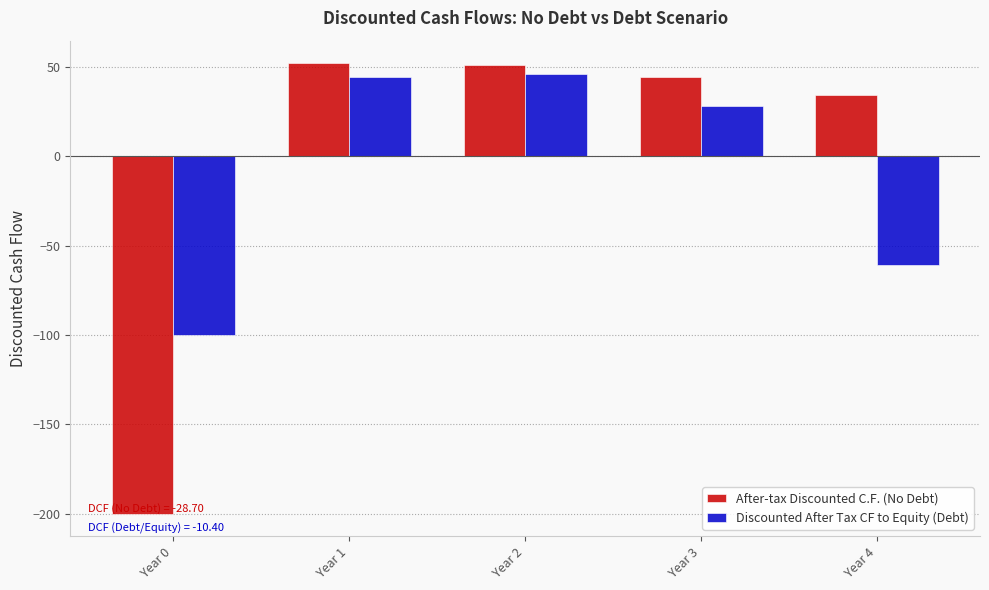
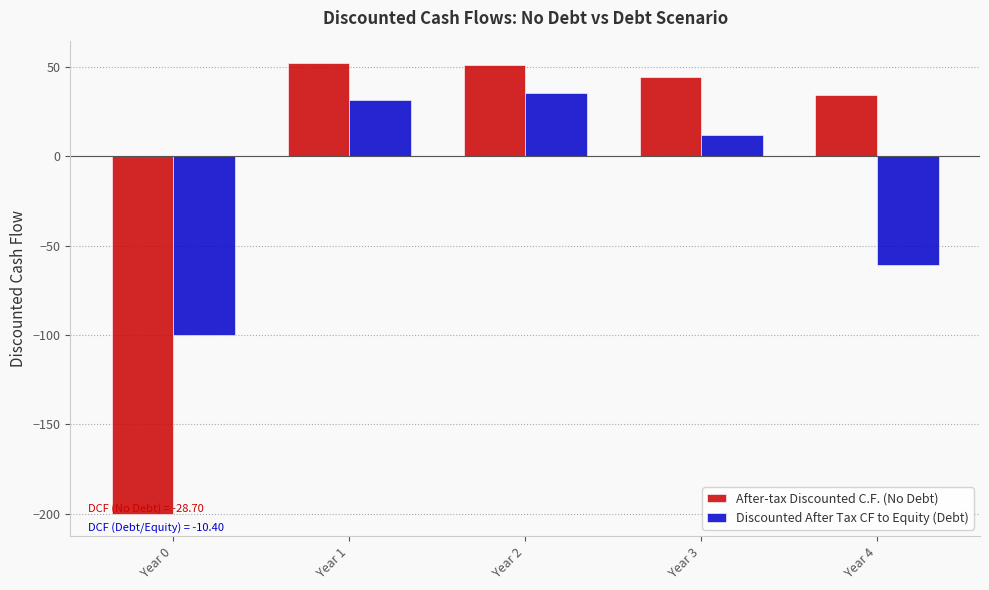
  {
    "After-tax Discounted C.F. (No Debt)": {
      "Year 1": 52,
      "Year 2": 51,
      "Year 3": 45,
      "Year 4": 34
    },
    "Discounted After Tax CF to Equity (Debt)": {
      "Year 0": -100,
-     "Year 1": 44,
-     "Year 2": 46,
-     "Year 3": 28,
+     "Year 1": 32,
+     "Year 2": 35,
+     "Year 3": 12,
      "Year 4": -61
    }
  }
